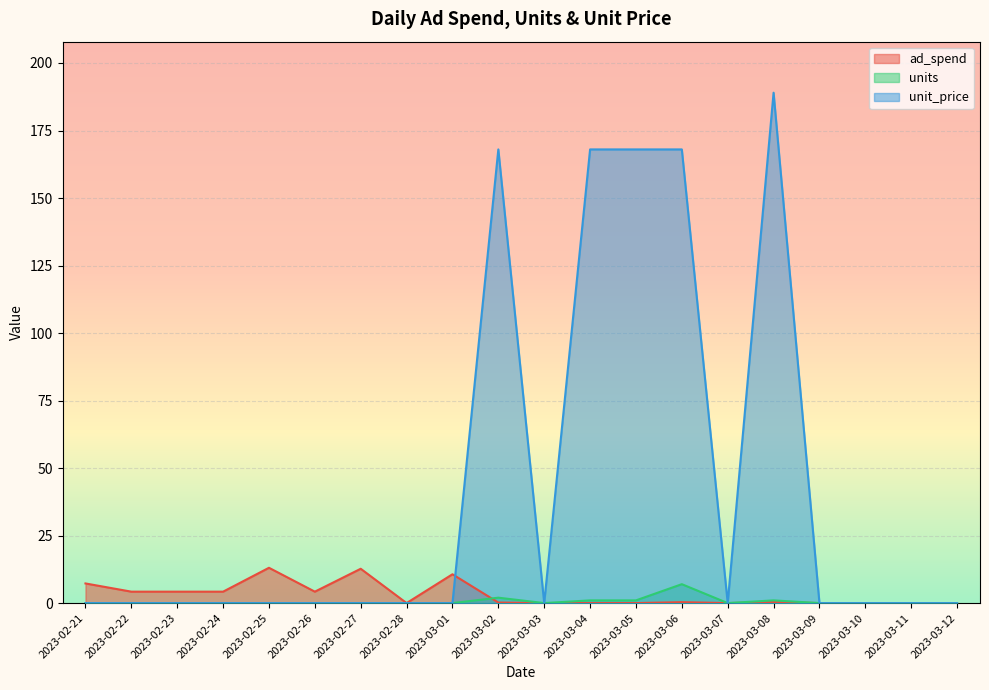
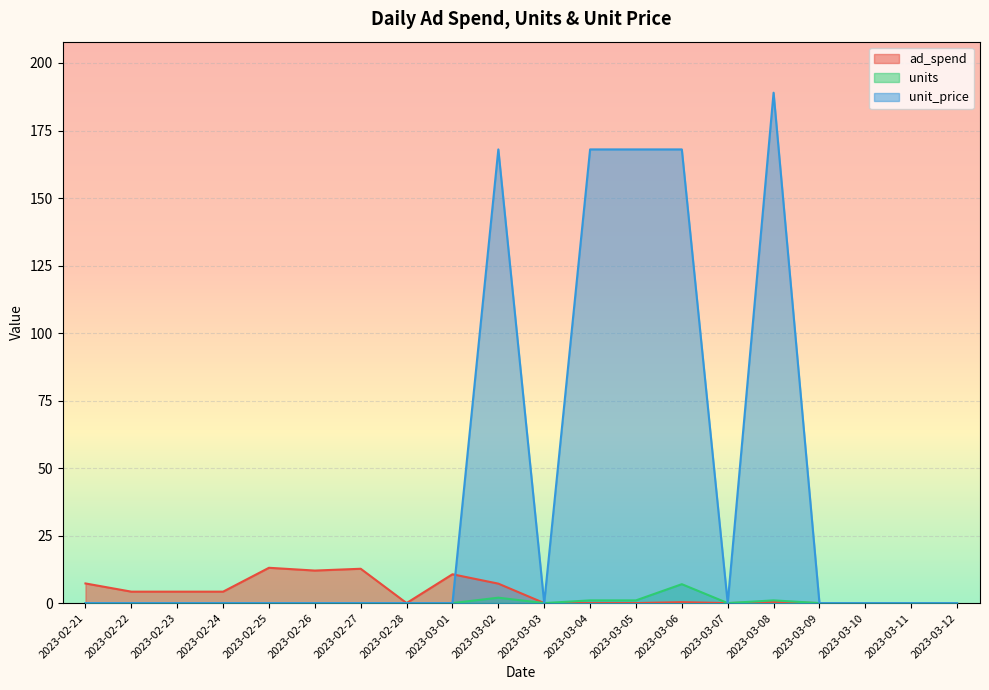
  {
    "ad_spend": {
      "2023-02-21": 7,
      "2023-02-22": 4,
      "2023-02-23": 4,
      "2023-02-24": 4,
      "2023-02-25": 13,
-     "2023-02-26": 4,
+     "2023-02-26": 12,
      "2023-02-27": 13,
      "2023-03-01": 11,
-     "2023-03-02": 0,
+     "2023-03-02": 7,
      "2023-03-04": 0,
      "2023-03-05": 0,
      "2023-03-06": 0
    },
    "units": {
      "2023-03-02": 2,
      "2023-03-04": 1,
      "2023-03-05": 1,
      "2023-03-06": 7
    },
    "unit_price": {
      "2023-03-02": 168,
      "2023-03-04": 168,
      "2023-03-05": 168,
      "2023-03-06": 168,
      "2023-03-08": 189
    }
  }
